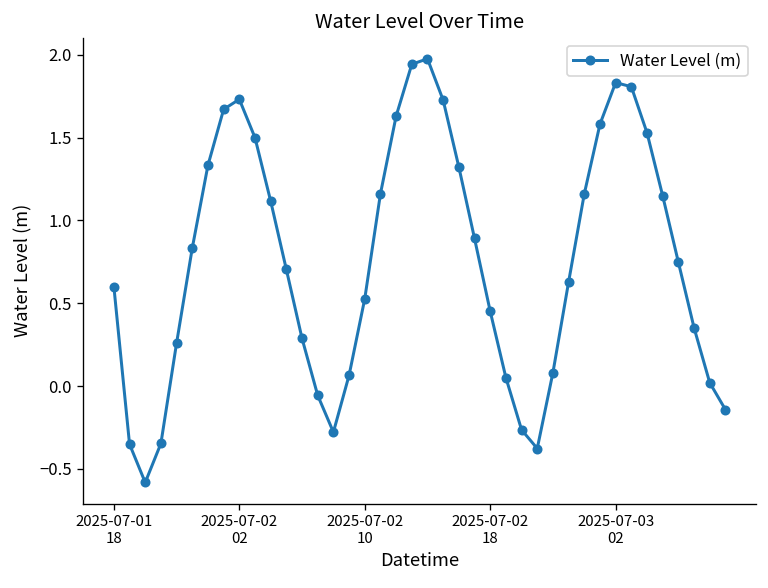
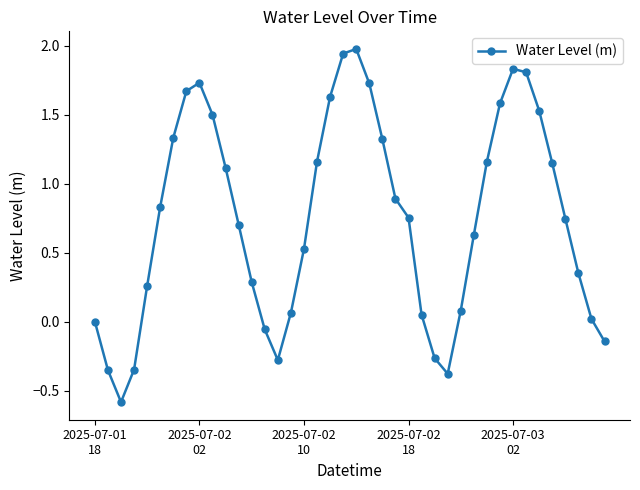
  {
-   "2025-07-01 18": 0.60,
+   "2025-07-01 18": 0.00,
    "2025-07-02 02": 1.73,
    "2025-07-02 10": 0.53,
-   "2025-07-02 18": 0.45,
+   "2025-07-02 18": 0.75,
    "2025-07-03 02": 1.83
  }
